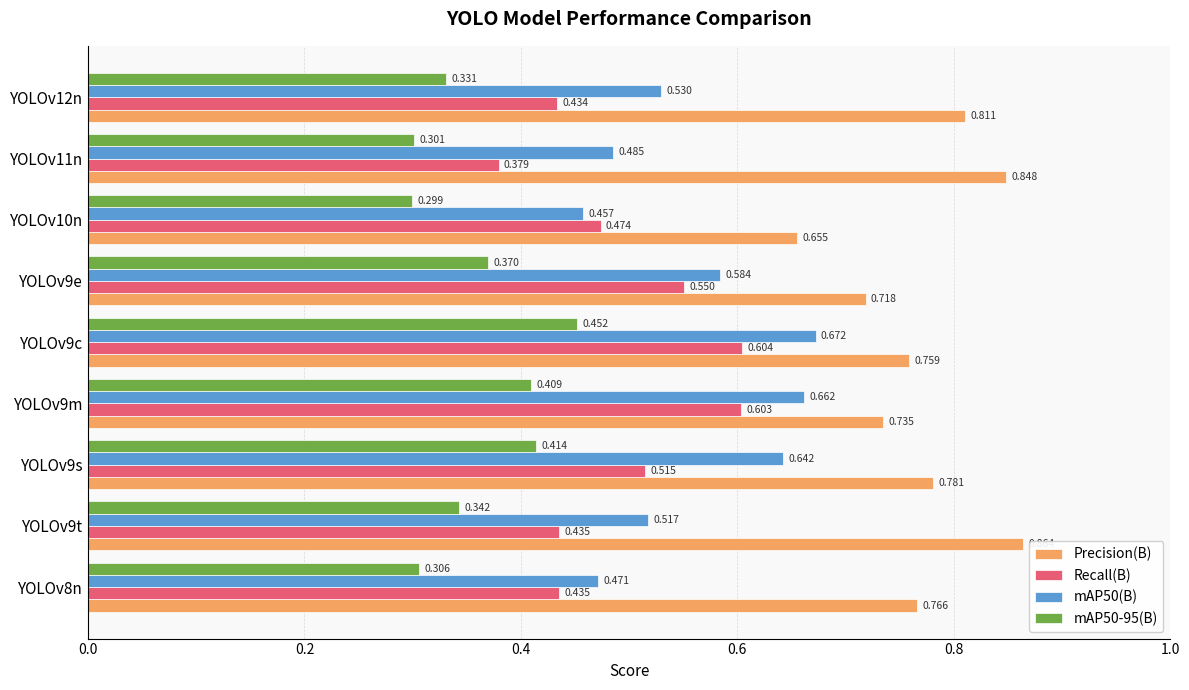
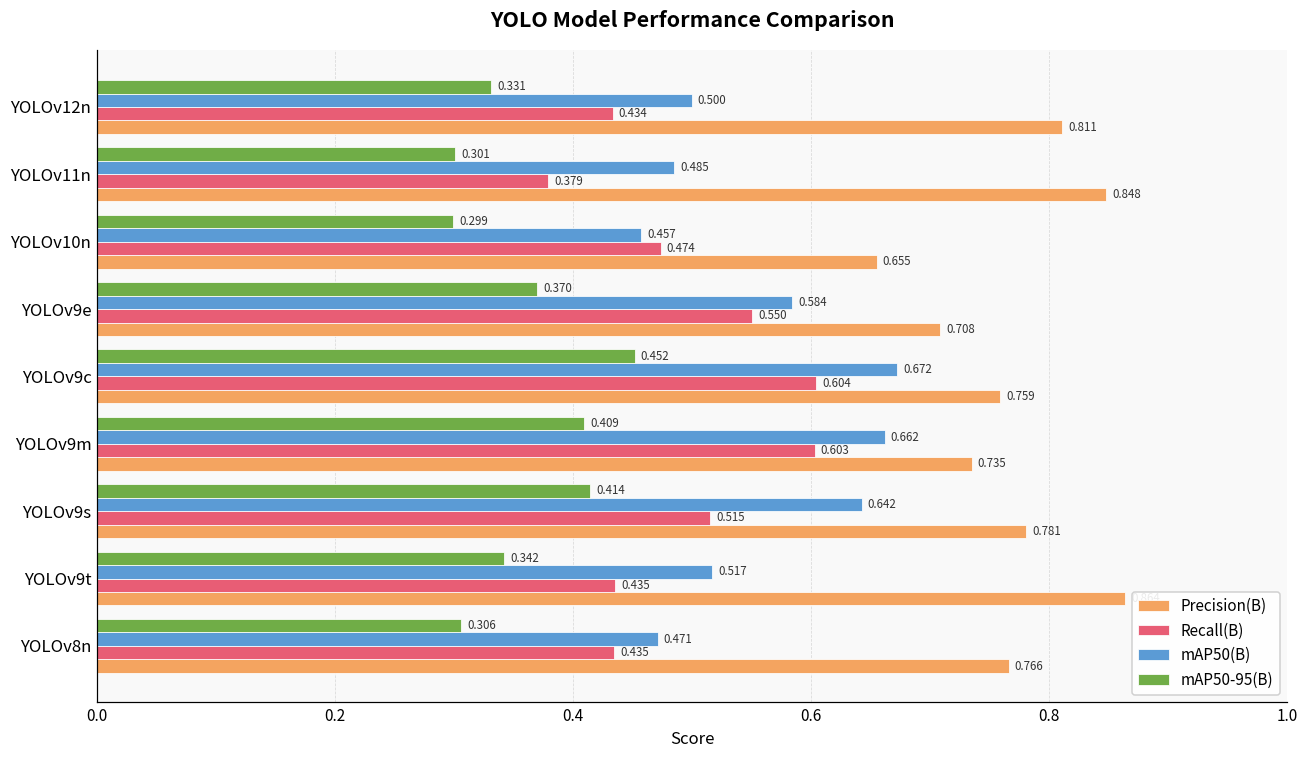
  {
    "Precision(B)": {
      "YOLOv12n": 0.811,
      "YOLOv11n": 0.848,
      "YOLOv10n": 0.655,
-     "YOLOv9e": 0.718,
+     "YOLOv9e": 0.708,
      "YOLOv9c": 0.759,
      "YOLOv9m": 0.735,
      "YOLOv9s": 0.781,
      "YOLOv8n": 0.766
    },
    "Recall(B)": {
      "YOLOv12n": 0.434,
      "YOLOv11n": 0.379,
      "YOLOv10n": 0.474,
      "YOLOv9e": 0.550,
      "YOLOv9c": 0.604,
      "YOLOv9m": 0.603,
      "YOLOv9s": 0.515,
      "YOLOv9t": 0.435,
      "YOLOv8n": 0.435
    },
    "mAP50(B)": {
-     "YOLOv12n": 0.530,
+     "YOLOv12n": 0.500,
      "YOLOv11n": 0.485,
      "YOLOv10n": 0.457,
      "YOLOv9e": 0.584,
      "YOLOv9c": 0.672,
      "YOLOv9m": 0.662,
      "YOLOv9s": 0.642,
      "YOLOv9t": 0.517,
      "YOLOv8n": 0.471
    },
    "mAP50-95(B)": {
      "YOLOv12n": 0.331,
      "YOLOv11n": 0.301,
      "YOLOv10n": 0.299,
      "YOLOv9e": 0.370,
      "YOLOv9c": 0.452,
      "YOLOv9m": 0.409,
      "YOLOv9s": 0.414,
      "YOLOv9t": 0.342,
      "YOLOv8n": 0.306
    }
  }
